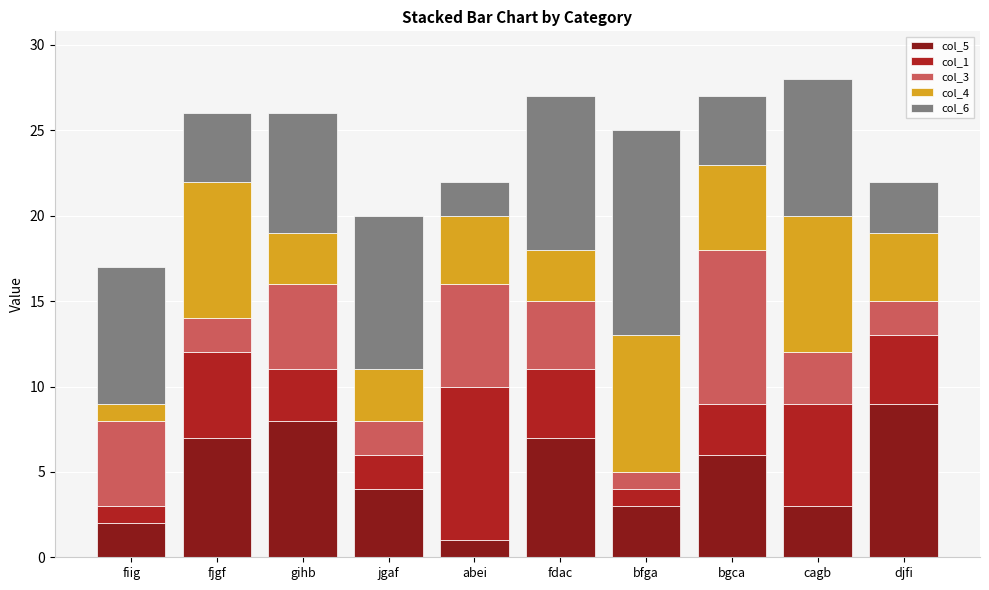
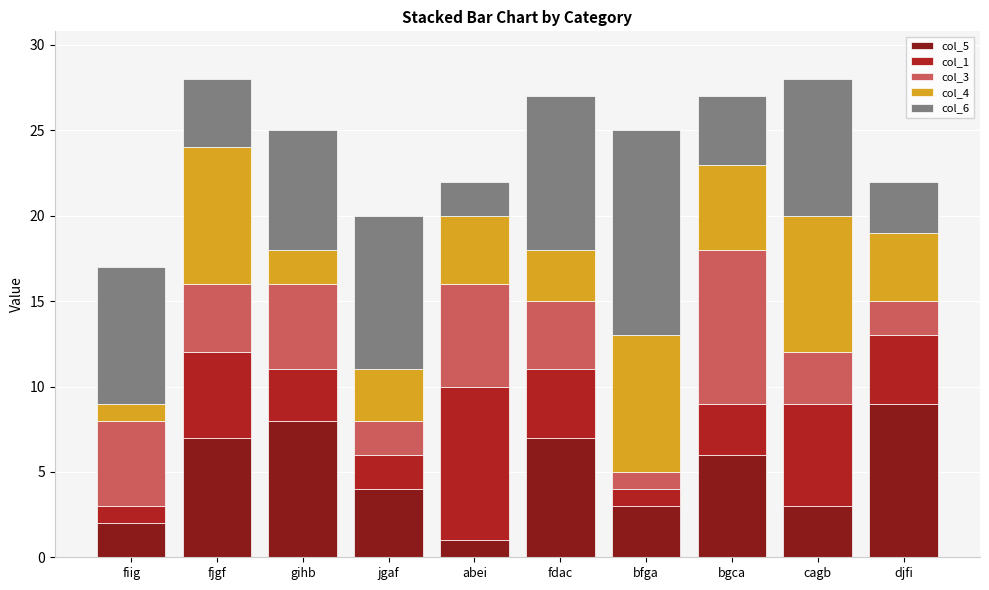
  {
    "col_3": {
      "fiig": 5,
-     "fjgf": 2,
+     "fjgf": 4,
      "gihb": 5,
      "jgaf": 2,
      "abei": 6,
      "fdac": 4,
      "bfga": 1,
      "bgca": 9,
      "cagb": 3,
      "djfi": 2
    },
    "col_4": {
      "fiig": 1,
      "fjgf": 8,
-     "gihb": 3,
+     "gihb": 2,
      "jgaf": 3,
      "abei": 4,
      "fdac": 3,
      "bfga": 8,
      "bgca": 5,
      "cagb": 8,
      "djfi": 4
    },
    "col_6": {
      "fiig": 8,
      "fjgf": 4,
      "gihb": 7,
      "jgaf": 9,
      "abei": 2,
      "fdac": 9,
      "bfga": 12,
      "bgca": 4,
      "cagb": 8,
      "djfi": 3
    }
  }
